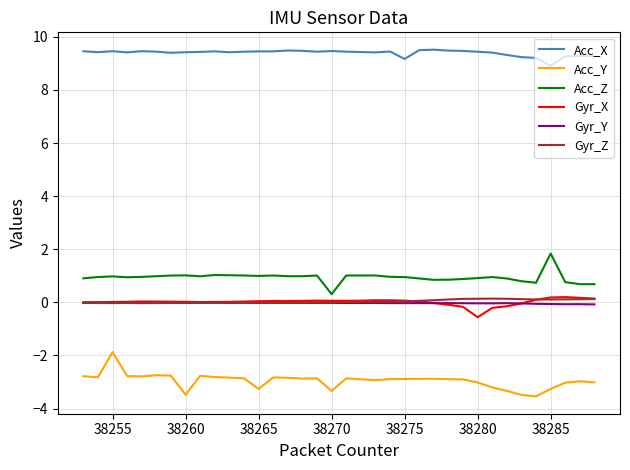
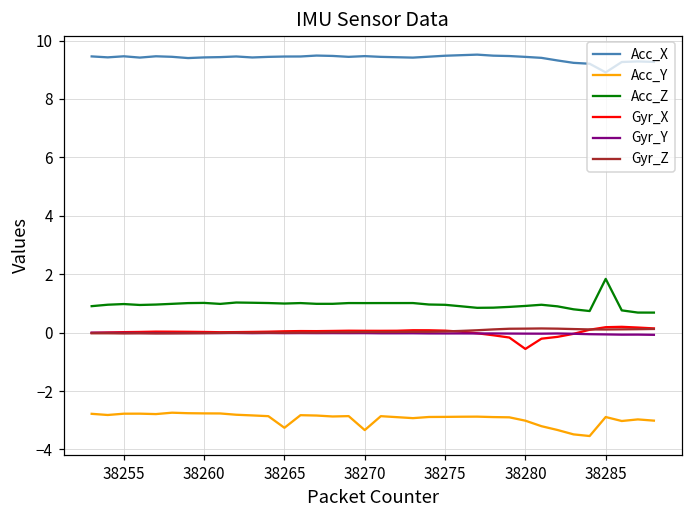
  {
    "Acc_X": {
      "38255": 9.5,
      "38260": 9.4,
      "38265": 9.5,
      "38270": 9.5,
-     "38275": 9.2,
+     "38275": 9.5,
      "38280": 9.4
    },
    "Acc_Y": {
-     "38255": -1.9,
-     "38260": -3.5,
+     "38255": -2.8,
+     "38260": -2.8,
      "38265": -3.3,
      "38270": -3.3,
      "38275": -2.9,
      "38280": -3.0,
-     "38285": -3.3
+     "38285": -2.9
    },
    "Acc_Z": {
      "38255": 1.0,
      "38260": 1.0,
      "38265": 1.0,
-     "38270": 0.3,
+     "38270": 1.0,
      "38275": 1.0,
      "38280": 0.9,
      "38285": 1.8
    },
    "Gyr_X": {
      "38280": -0.6
    },
    "Gyr_Y": {
      "38280": 0.0,
      "38285": -0.1
    },
    "Gyr_Z": {
      "38280": 0.1
    }
  }
